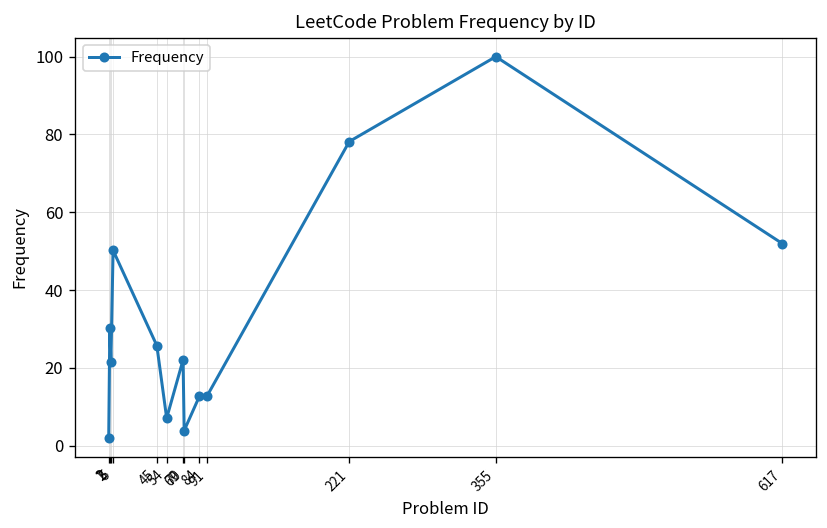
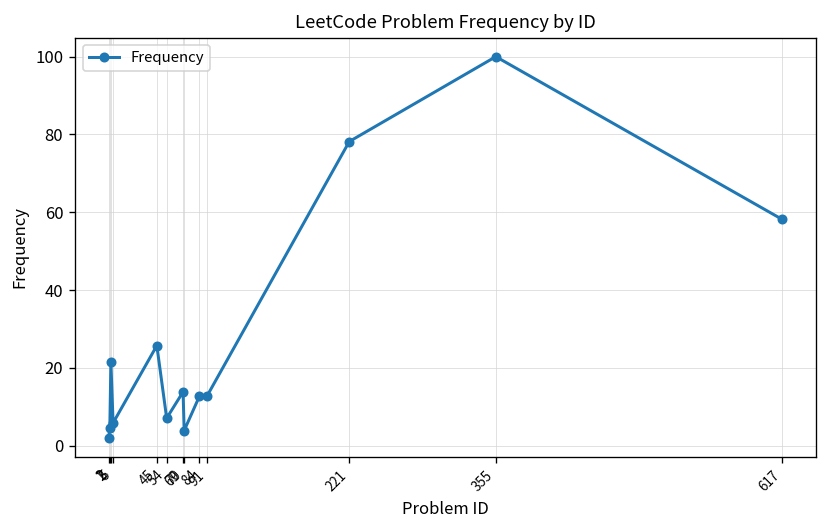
  {
    "1": 2,
-   "2": 30,
+   "2": 4,
    "3": 21,
-   "5": 50,
+   "5": 6,
    "45": 26,
    "54": 7,
-   "69": 22,
+   "69": 14,
    "70": 4,
    "84": 13,
    "91": 13,
    "221": 78,
    "355": 100,
-   "617": 52
+   "617": 58
  }
